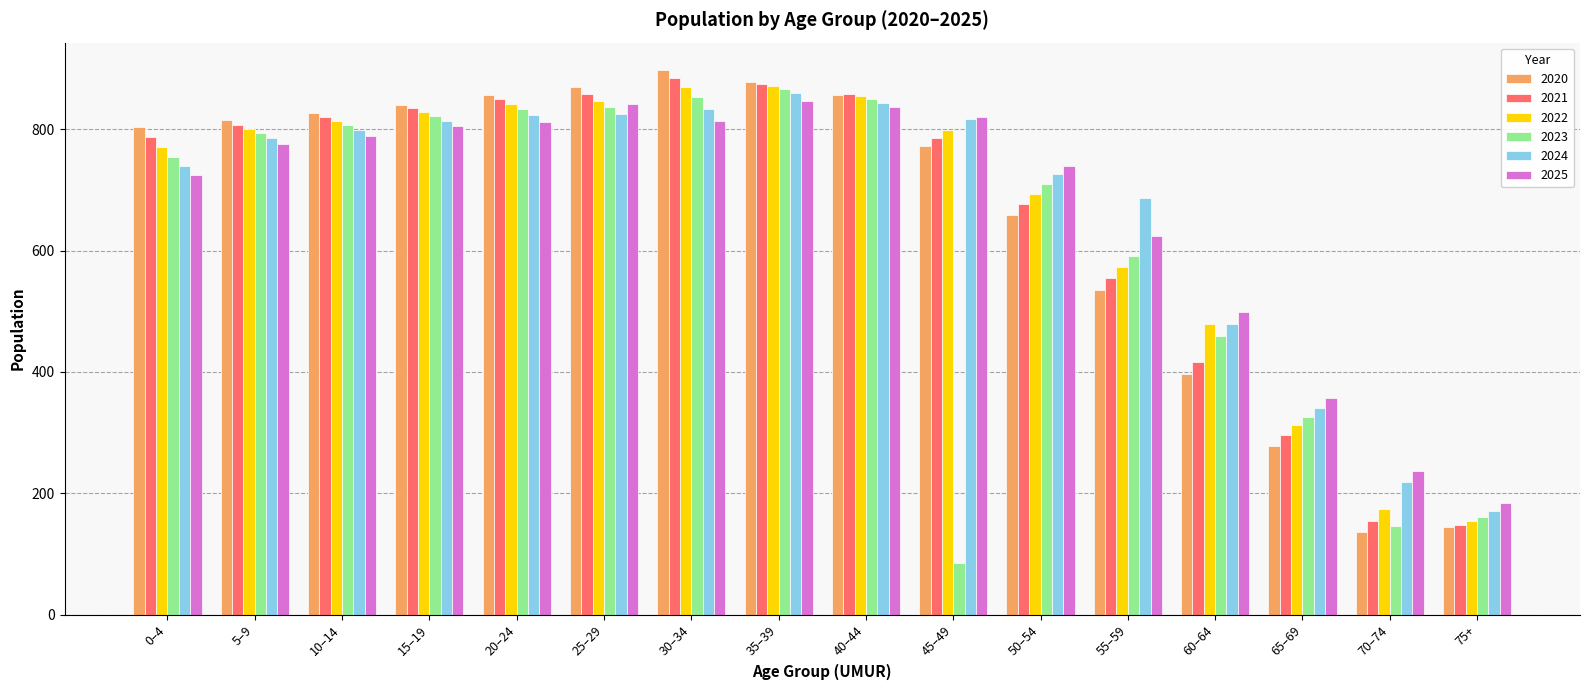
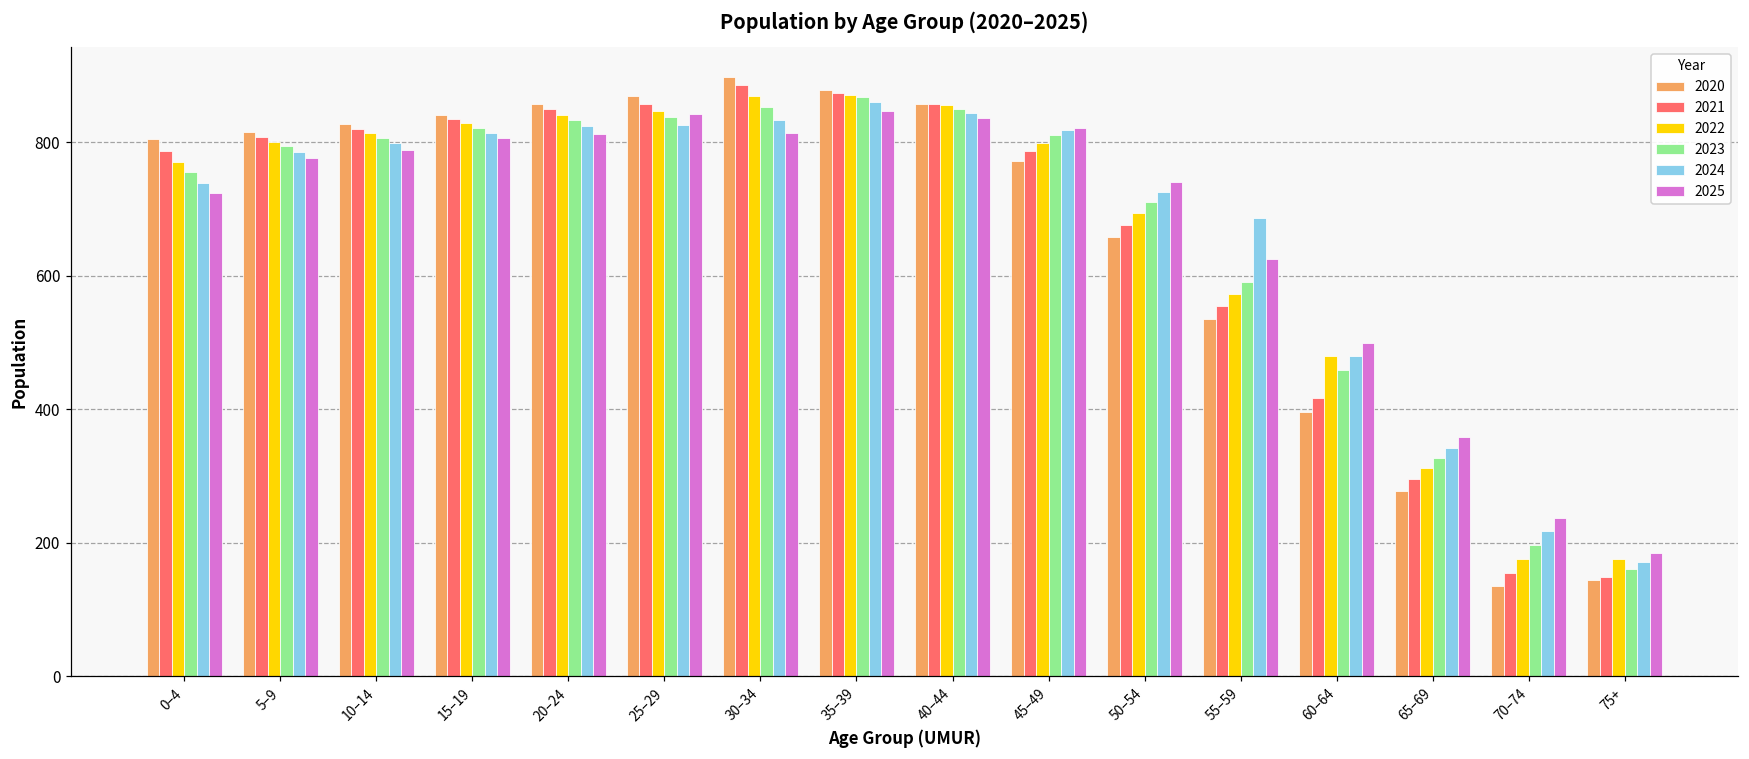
  {
    "2022": {
      "0–4": 770,
      "5–9": 800,
      "10–14": 810,
      "15–19": 830,
      "20–24": 840,
      "25–29": 850,
      "30–34": 870,
      "35–39": 870,
      "40–44": 860,
      "45–49": 800,
      "50–54": 690,
      "55–59": 570,
      "60–64": 480,
      "65–69": 310,
      "70–74": 180,
-     "75+": 150
+     "75+": 180
    },
    "2023": {
      "0–4": 750,
      "5–9": 790,
      "10–14": 810,
      "15–19": 820,
      "20–24": 830,
      "25–29": 840,
      "30–34": 850,
      "35–39": 870,
      "40–44": 850,
-     "45–49": 80,
+     "45–49": 810,
      "50–54": 710,
      "55–59": 590,
      "60–64": 460,
      "65–69": 330,
-     "70–74": 150,
+     "70–74": 200,
      "75+": 160
    },
    "2024": {
      "0–4": 740,
      "5–9": 790,
      "10–14": 800,
      "15–19": 810,
      "20–24": 820,
      "25–29": 830,
      "30–34": 830,
      "35–39": 860,
      "40–44": 840,
      "45–49": 820,
      "50–54": 730,
      "55–59": 690,
      "60–64": 480,
      "65–69": 340,
      "70–74": 220,
      "75+": 170
    },
    "2025": {
      "0–4": 720,
      "5–9": 780,
      "10–14": 790,
      "15–19": 810,
      "20–24": 810,
      "25–29": 840,
      "30–34": 810,
      "35–39": 850,
      "40–44": 840,
      "45–49": 820,
      "50–54": 740,
      "55–59": 620,
      "60–64": 500,
      "65–69": 360,
      "70–74": 240,
      "75+": 180
    }
  }
